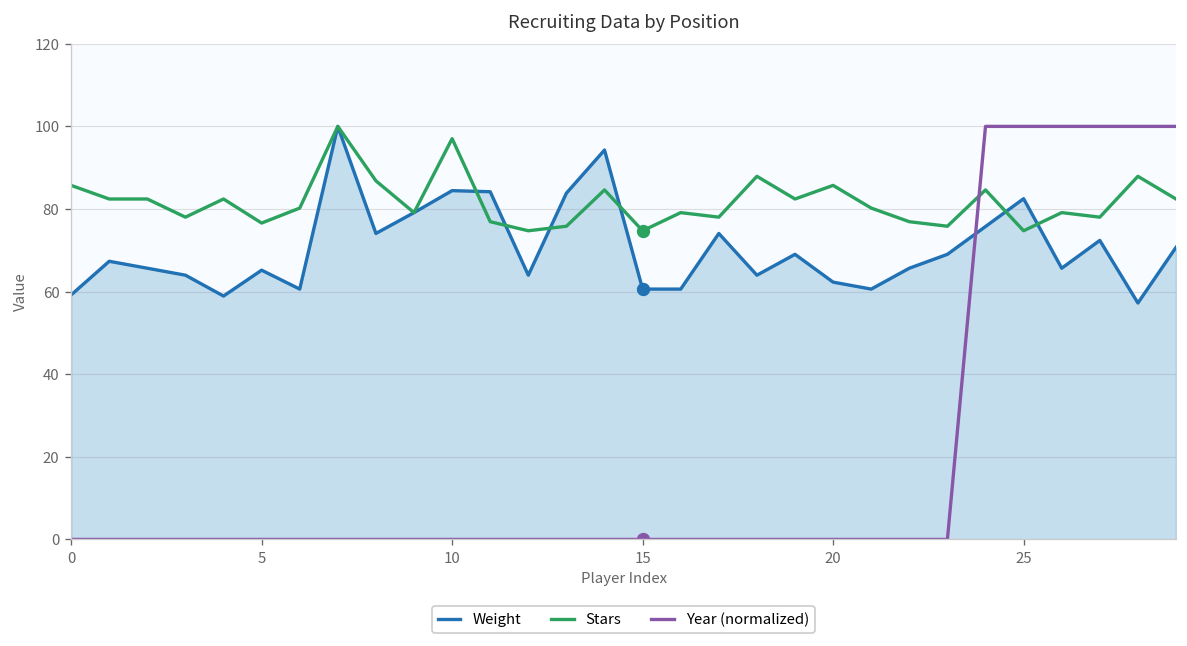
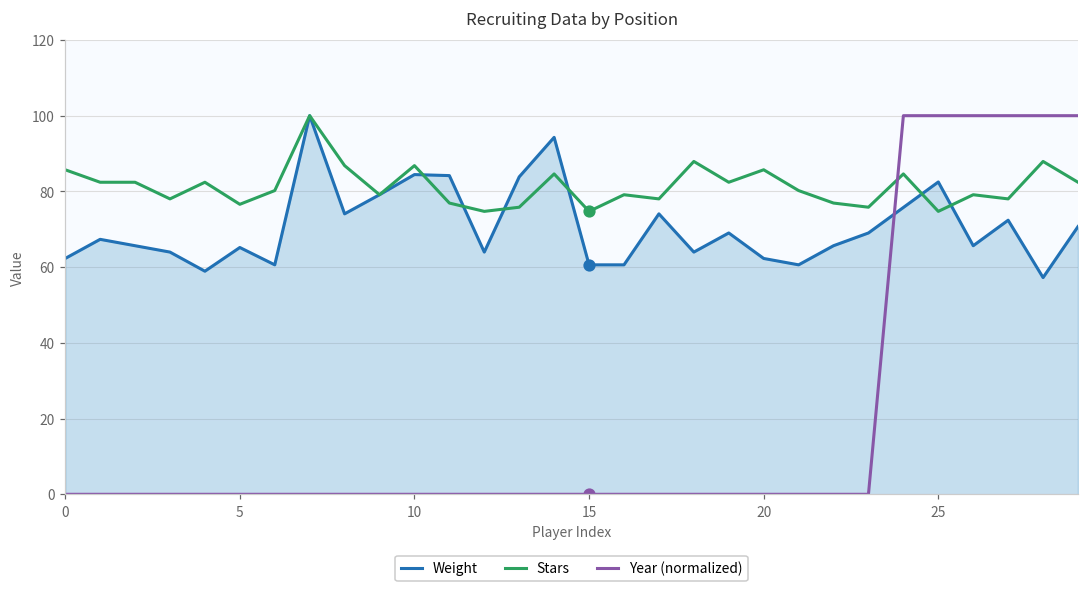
  {
    "Weight": {
-     "0": 59,
+     "0": 62,
      "5": 65,
      "10": 84,
      "15": 61,
      "20": 62,
      "25": 82
    },
    "Stars": {
      "0": 86,
      "5": 77,
-     "10": 97,
+     "10": 87,
      "15": 75,
      "20": 86,
      "25": 75
    },
    "Year (normalized)": {
      "0": 0,
      "5": 0,
      "10": 0,
      "15": 0,
      "20": 0,
      "25": 100
    }
  }
